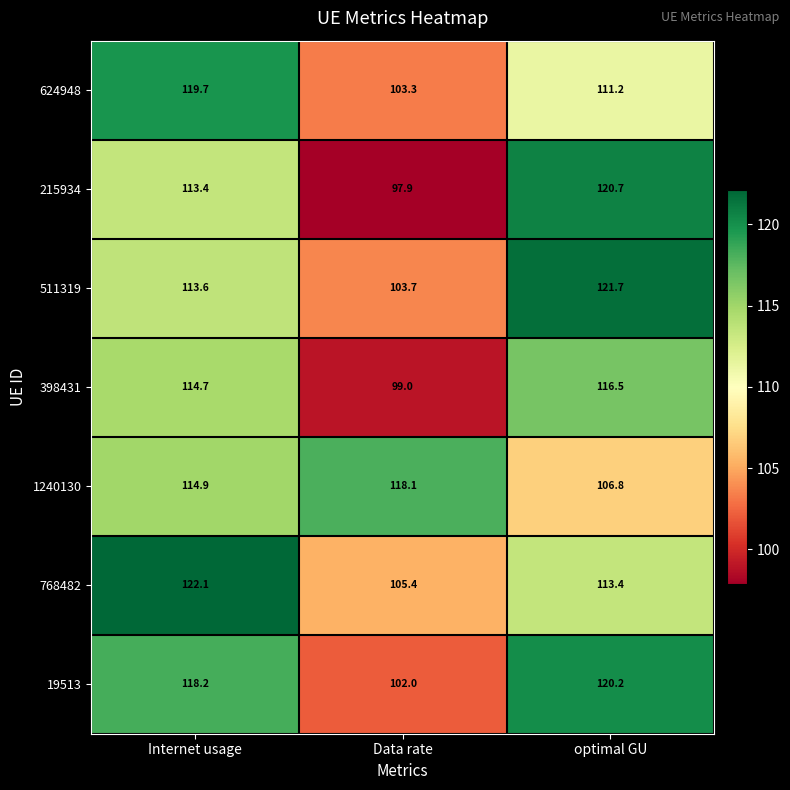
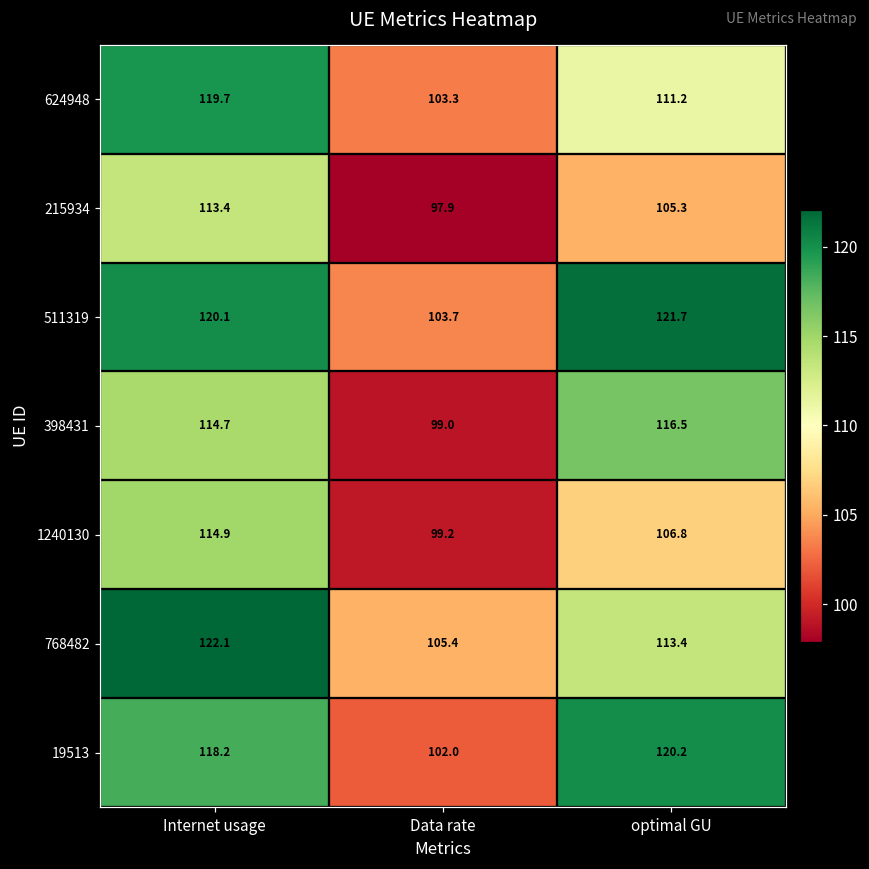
  {
    "624948": {
      "Internet usage": 119.7,
      "Data rate": 103.3,
      "optimal GU": 111.2
    },
    "215934": {
      "Internet usage": 113.4,
      "Data rate": 97.9,
-     "optimal GU": 120.7
+     "optimal GU": 105.3
    },
    "511319": {
-     "Internet usage": 113.6,
+     "Internet usage": 120.1,
      "Data rate": 103.7,
      "optimal GU": 121.7
    },
    "398431": {
      "Internet usage": 114.7,
      "Data rate": 99.0,
      "optimal GU": 116.5
    },
    "1240130": {
      "Internet usage": 114.9,
-     "Data rate": 118.1,
+     "Data rate": 99.2,
      "optimal GU": 106.8
    },
    "768482": {
      "Internet usage": 122.1,
      "Data rate": 105.4,
      "optimal GU": 113.4
    },
    "19513": {
      "Internet usage": 118.2,
      "Data rate": 102.0,
      "optimal GU": 120.2
    }
  }
